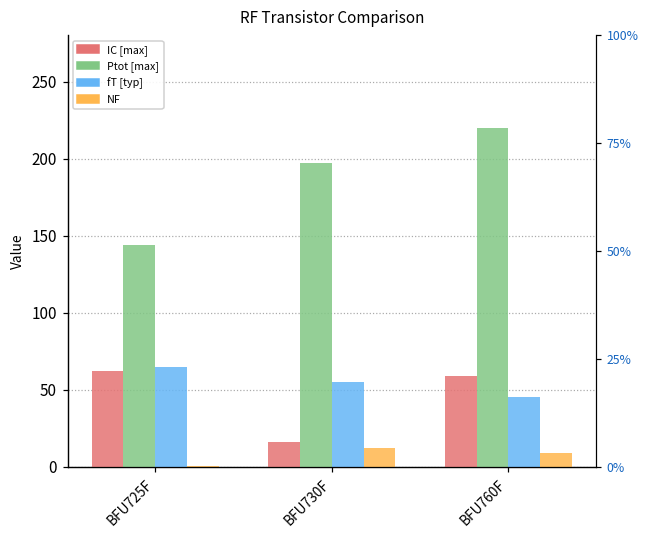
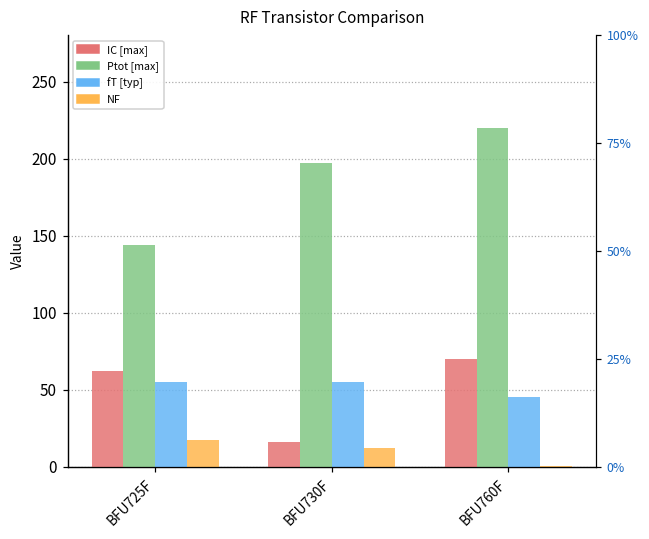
  {
    "IC [max]": {
      "BFU725F": 62,
      "BFU730F": 16,
-     "BFU760F": 59
+     "BFU760F": 70
    },
    "Ptot [max]": {
      "BFU725F": 144,
      "BFU730F": 197,
      "BFU760F": 220
    },
    "fT [typ]": {
-     "BFU725F": 65,
+     "BFU725F": 55,
      "BFU730F": 55,
      "BFU760F": 45
    },
    "NF": {
-     "BFU725F": 1,
+     "BFU725F": 18,
      "BFU730F": 12,
-     "BFU760F": 9
+     "BFU760F": 0
    }
  }
